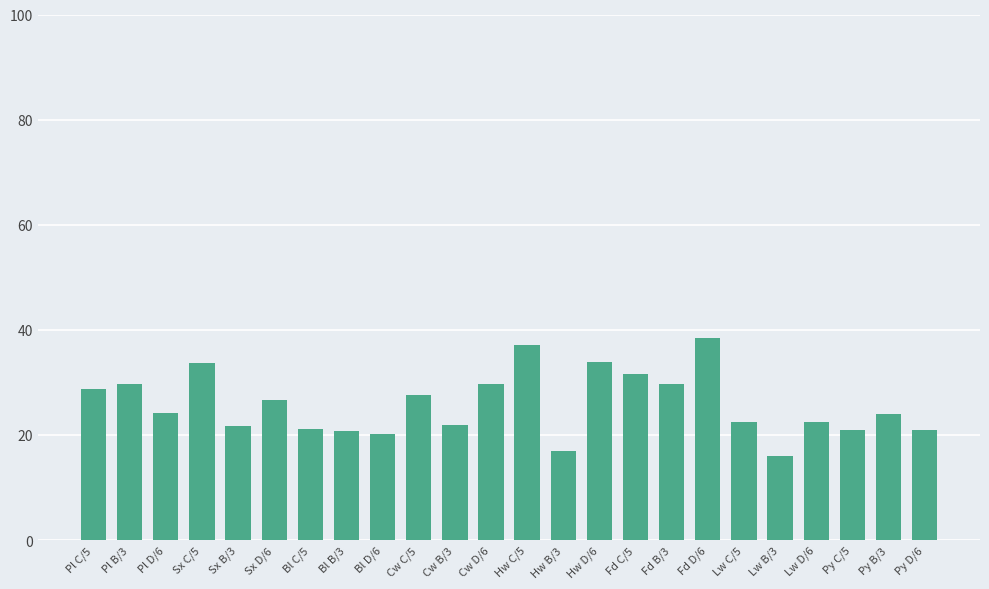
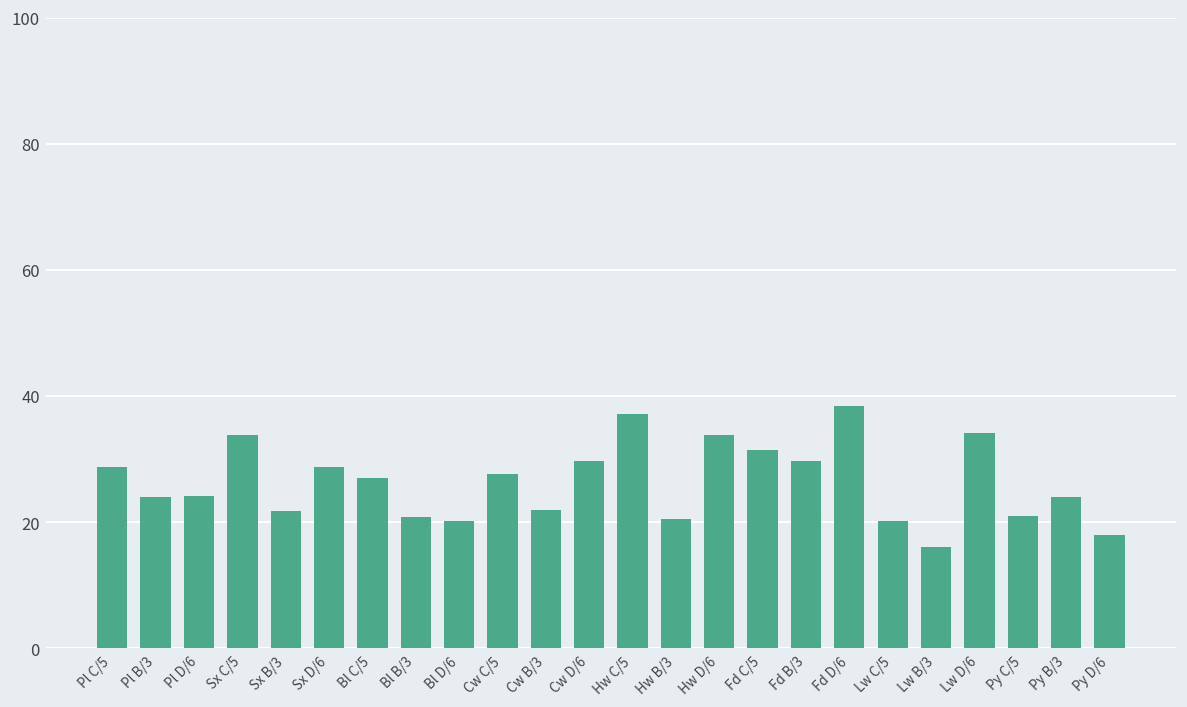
  {
    "Pl C/5": 29,
-   "Pl B/3": 30,
+   "Pl B/3": 24,
    "Pl D/6": 24,
    "Sx C/5": 34,
    "Sx B/3": 22,
-   "Sx D/6": 27,
-   "Bl C/5": 21,
+   "Sx D/6": 29,
+   "Bl C/5": 27,
    "Bl B/3": 21,
    "Bl D/6": 20,
    "Cw C/5": 28,
    "Cw B/3": 22,
    "Cw D/6": 30,
    "Hw C/5": 37,
-   "Hw B/3": 17,
+   "Hw B/3": 20,
    "Hw D/6": 34,
    "Fd C/5": 31,
    "Fd B/3": 30,
    "Fd D/6": 38,
-   "Lw C/5": 23,
+   "Lw C/5": 20,
    "Lw B/3": 16,
-   "Lw D/6": 23,
+   "Lw D/6": 34,
    "Py C/5": 21,
    "Py B/3": 24,
-   "Py D/6": 21
+   "Py D/6": 18
  }
